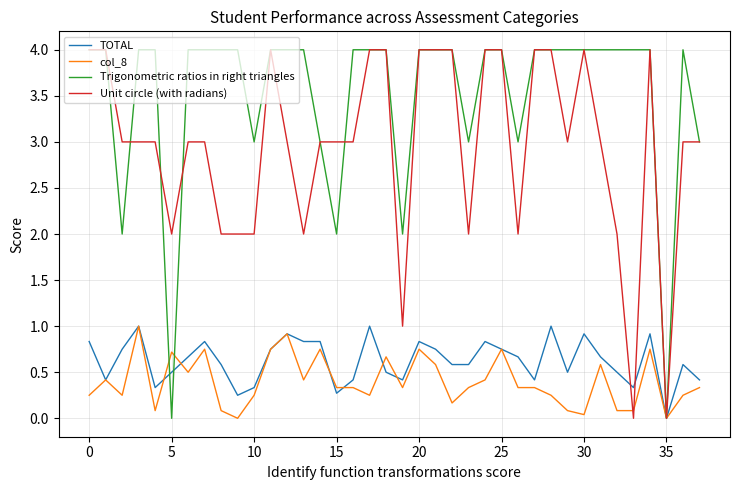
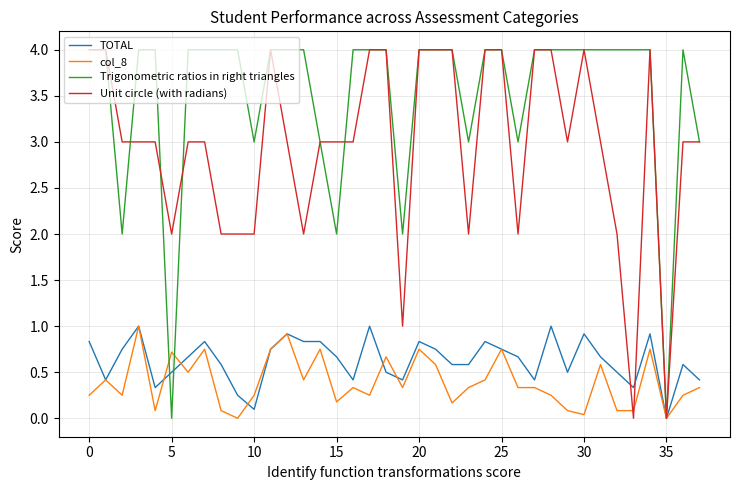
  {
    "TOTAL": {
      "0": 0.8,
      "5": 0.5,
-     "10": 0.3,
-     "15": 0.3,
+     "10": 0.1,
+     "15": 0.7,
      "20": 0.8,
      "30": 0.9
    },
    "col_8": {
      "0": 0.3,
      "5": 0.7,
      "10": 0.3,
-     "15": 0.3,
+     "15": 0.2,
      "20": 0.8,
      "30": 0.0
    },
    "Trigonometric ratios in right triangles": {
      "5": 0.0,
      "10": 3.0,
      "15": 2.0
    },
    "Unit circle (with radians)": {
      "5": 2.0,
      "10": 2.0,
      "15": 3.0
    }
  }
